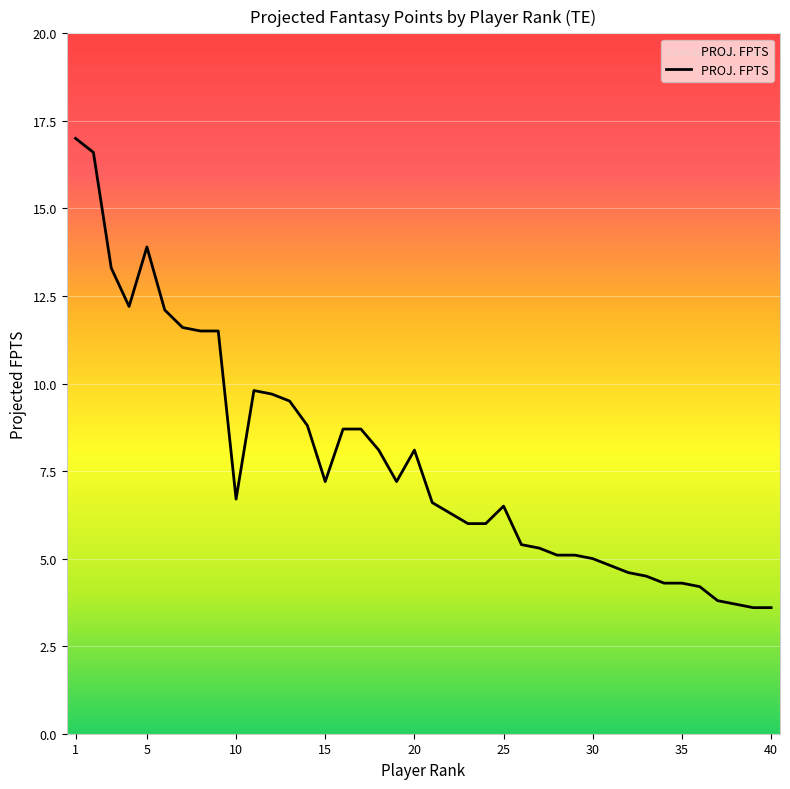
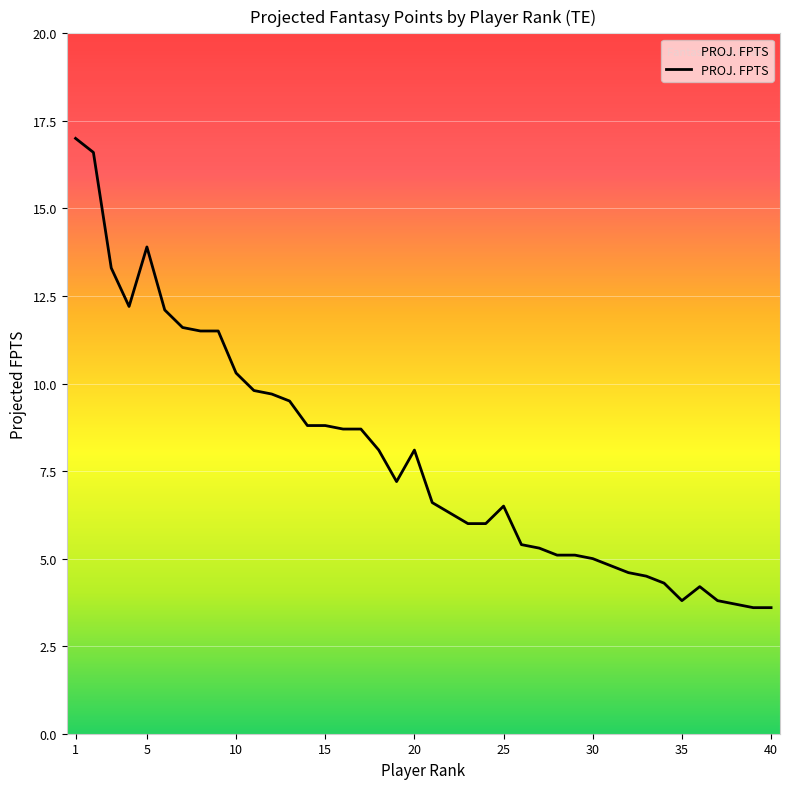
  {
    "1": 17.0,
    "5": 13.9,
-   "10": 6.7,
-   "15": 7.2,
+   "10": 10.3,
+   "15": 8.8,
    "20": 8.1,
    "25": 6.5,
    "30": 5.0,
-   "35": 4.3,
+   "35": 3.8,
    "40": 3.6
  }
